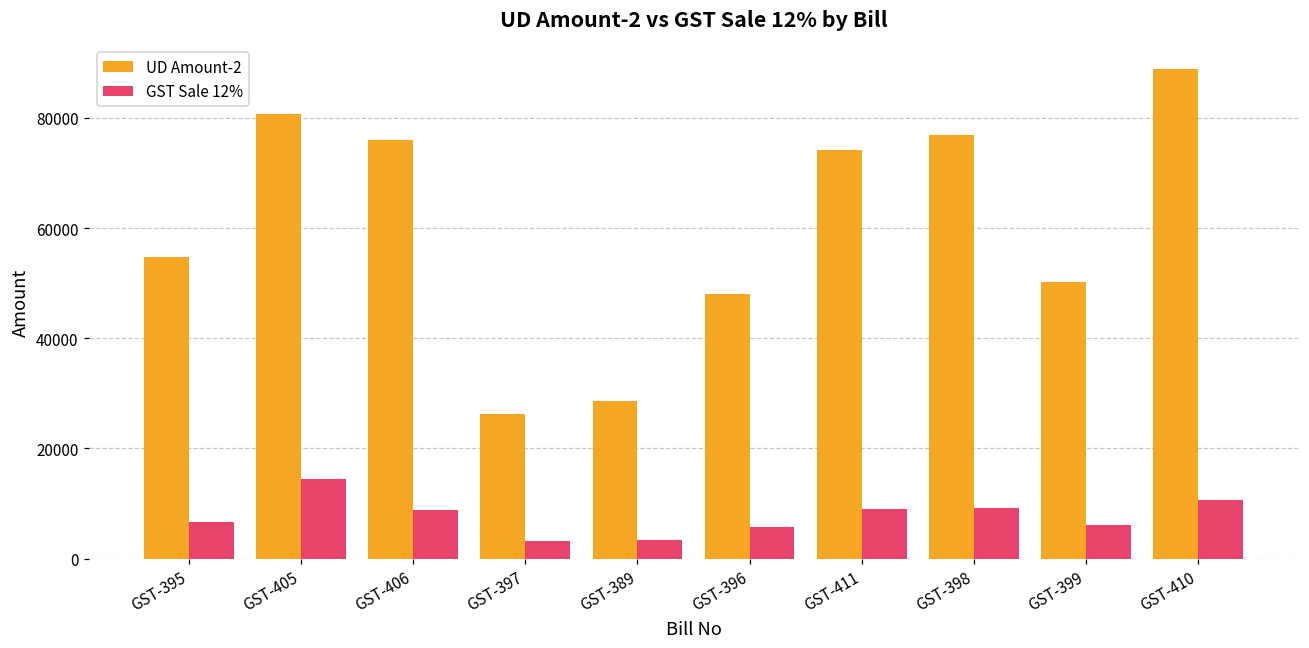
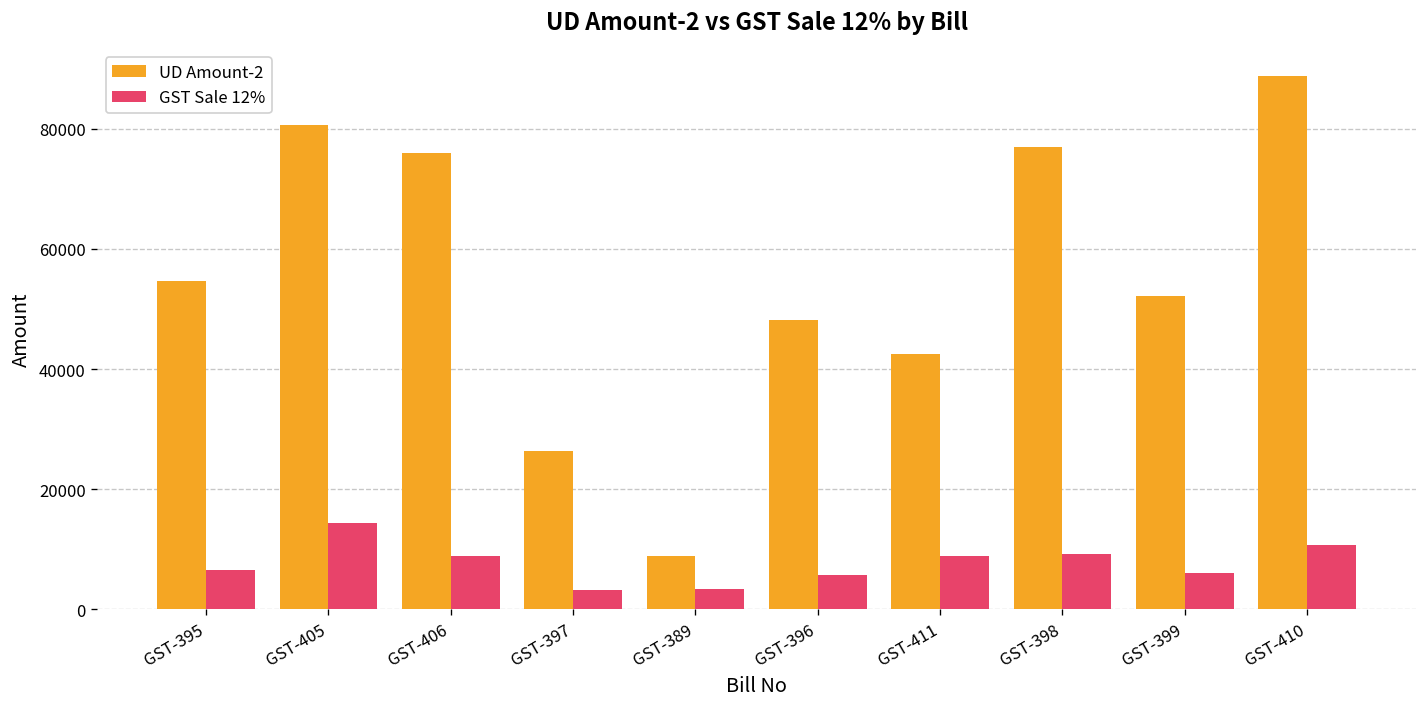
  {
    "UD Amount-2": {
      "GST-395": 55000,
      "GST-405": 81000,
      "GST-406": 76000,
      "GST-397": 26000,
-     "GST-389": 29000,
+     "GST-389": 9000,
      "GST-396": 48000,
-     "GST-411": 74000,
+     "GST-411": 42000,
      "GST-398": 77000,
-     "GST-399": 50000,
+     "GST-399": 52000,
      "GST-410": 89000
    },
    "GST Sale 12%": {
      "GST-395": 7000,
      "GST-405": 14000,
      "GST-406": 9000,
      "GST-397": 3000,
      "GST-389": 3000,
      "GST-396": 6000,
      "GST-411": 9000,
      "GST-398": 9000,
      "GST-399": 6000,
      "GST-410": 11000
    }
  }
